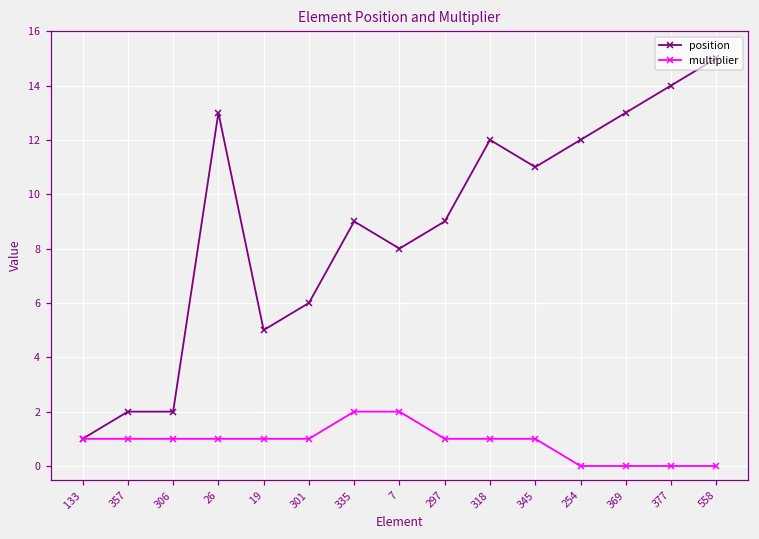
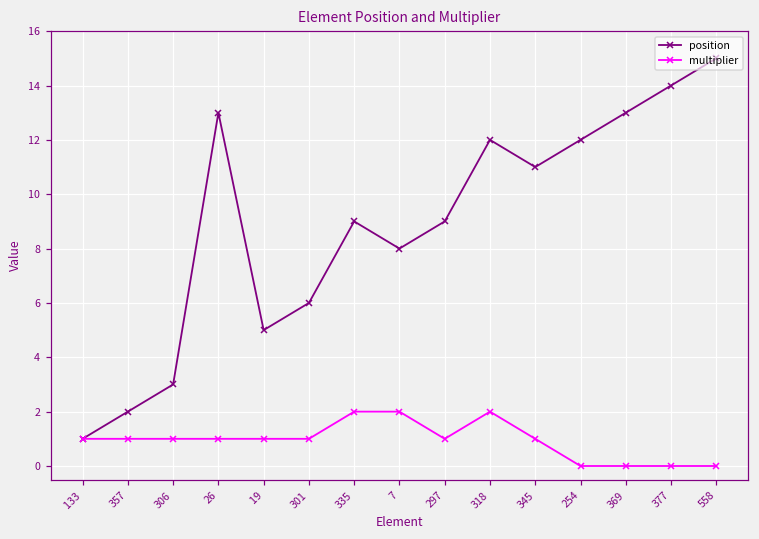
  {
    "position": {
      "357": 2,
-     "306": 2,
+     "306": 3,
      "26": 13,
      "19": 5,
      "301": 6,
      "335": 9,
      "7": 8,
      "297": 9,
      "318": 12,
      "345": 11,
      "254": 12,
      "369": 13,
      "377": 14
    },
    "multiplier": {
      "357": 1,
      "306": 1,
      "26": 1,
      "19": 1,
      "301": 1,
      "335": 2,
      "7": 2,
      "297": 1,
-     "318": 1,
+     "318": 2,
      "345": 1,
      "254": 0,
      "369": 0,
      "377": 0,
      "558": 0
    }
  }
